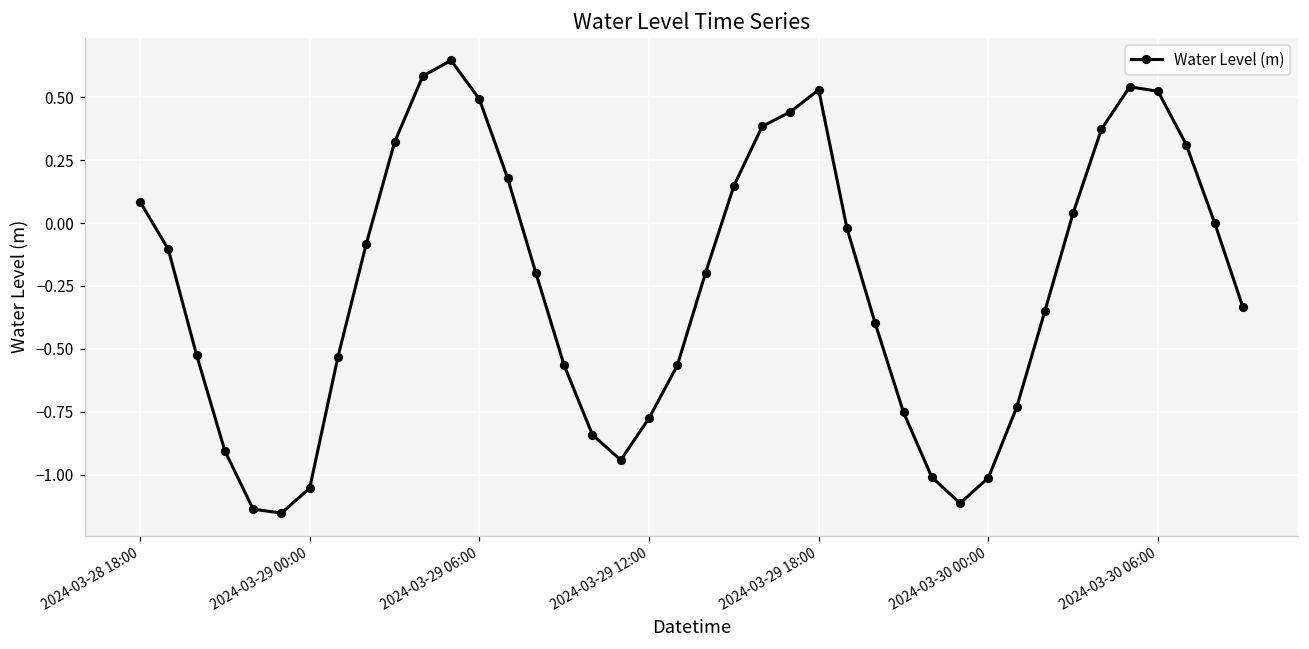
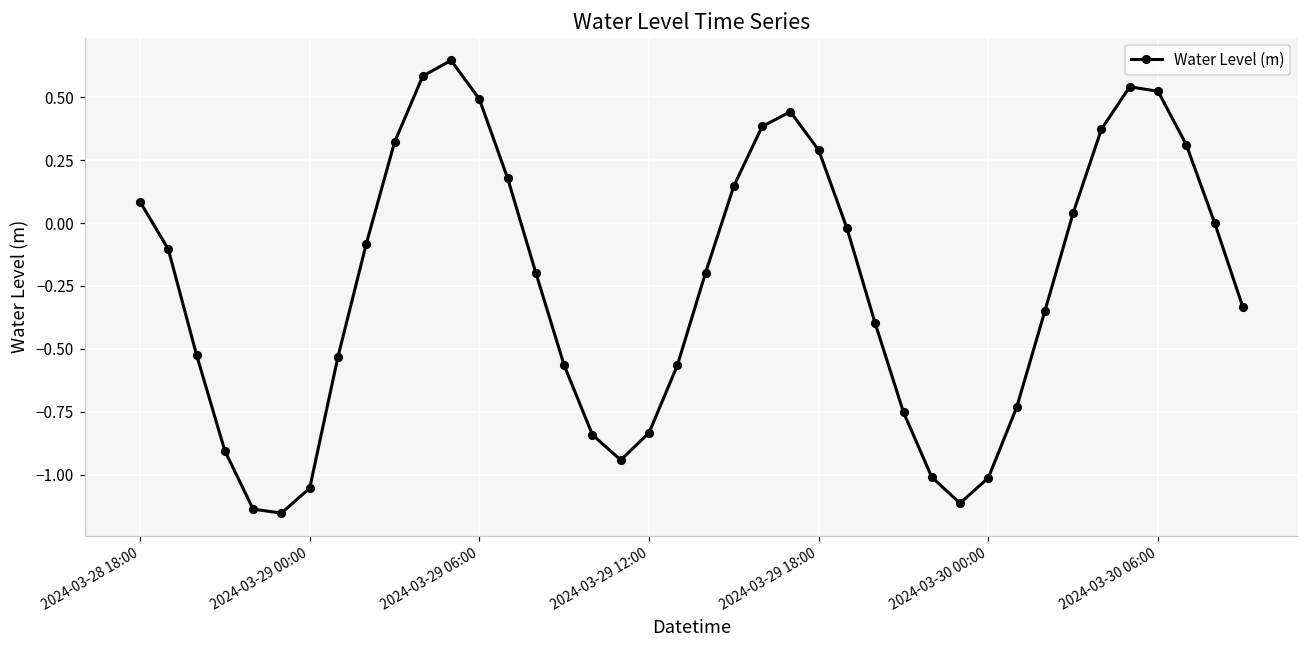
  {
    "2024-03-28 18:00": 0.08,
    "2024-03-29 00:00": -1.05,
    "2024-03-29 06:00": 0.49,
-   "2024-03-29 12:00": -0.77,
-   "2024-03-29 18:00": 0.53,
+   "2024-03-29 12:00": -0.83,
+   "2024-03-29 18:00": 0.29,
    "2024-03-30 00:00": -1.01,
    "2024-03-30 06:00": 0.52
  }
